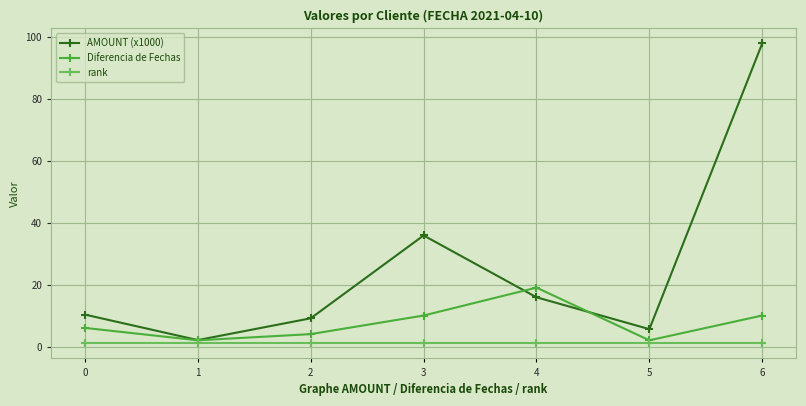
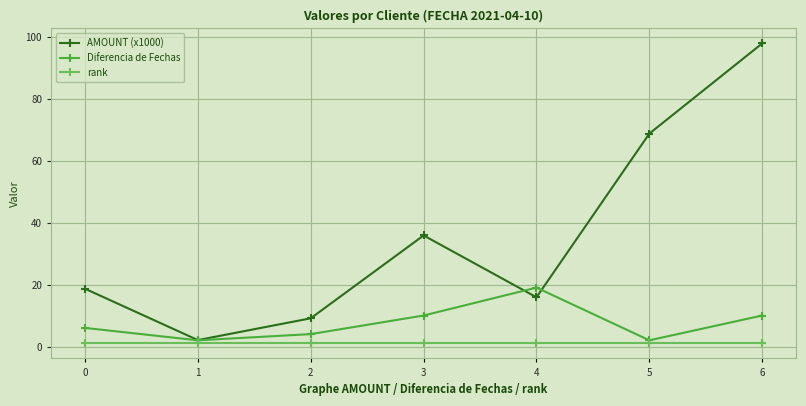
  {
    "AMOUNT (x1000)": {
-     "0": 10,
+     "0": 19,
      "2": 9,
      "3": 36,
      "4": 16,
-     "5": 6,
+     "5": 69,
      "6": 98
    }
  }
